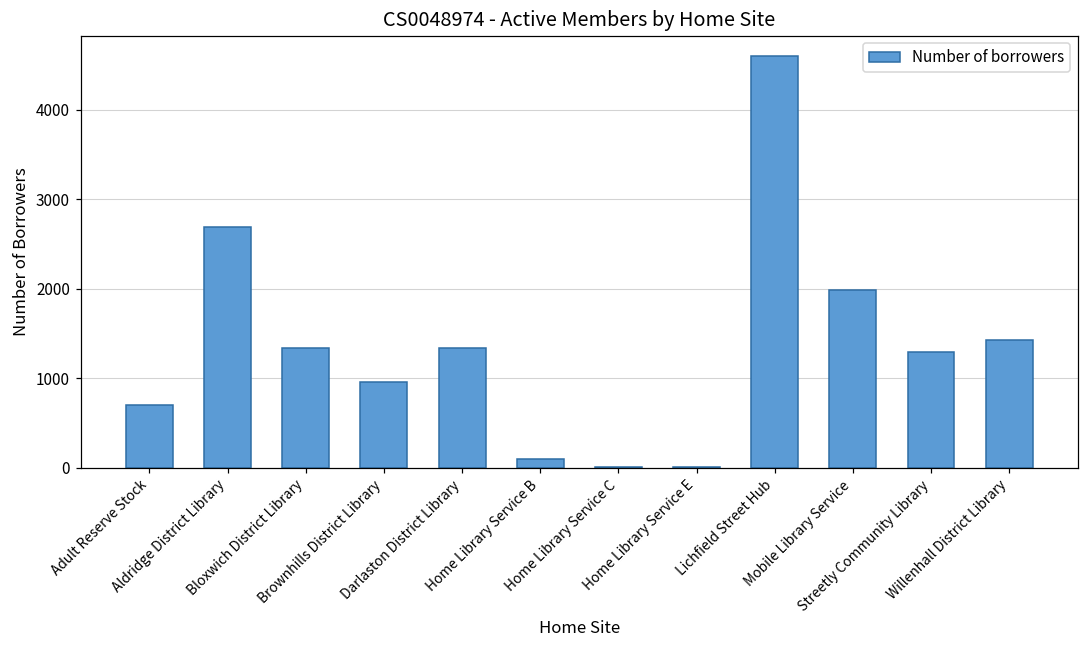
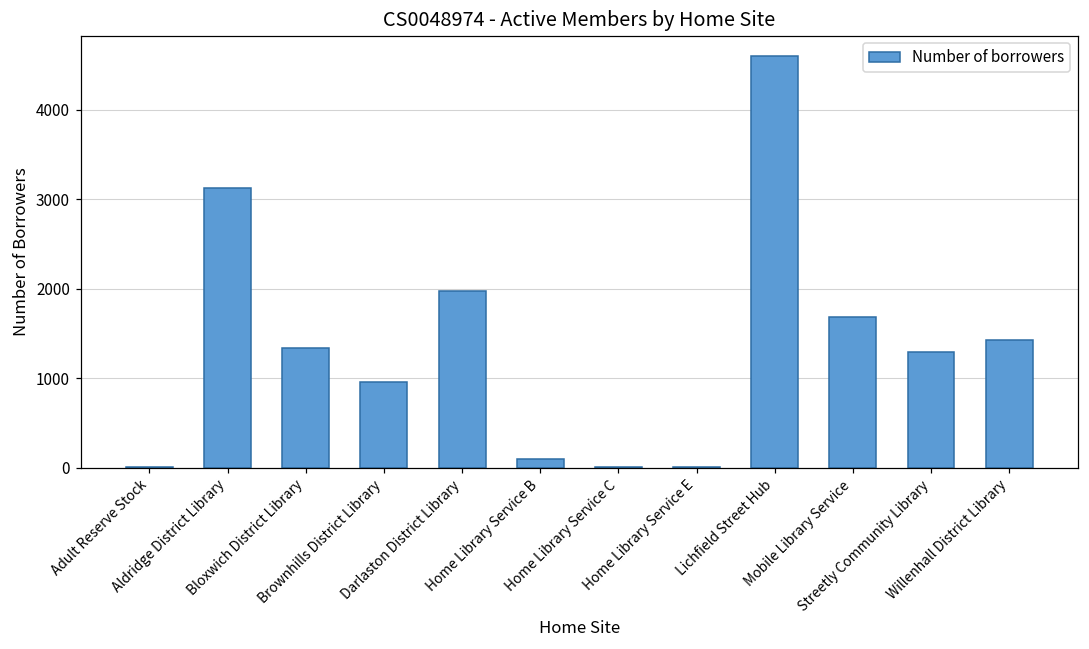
  {
-   "Adult Reserve Stock": 700,
-   "Aldridge District Library": 2700,
+   "Adult Reserve Stock": 0,
+   "Aldridge District Library": 3100,
    "Bloxwich District Library": 1300,
    "Brownhills District Library": 1000,
-   "Darlaston District Library": 1300,
+   "Darlaston District Library": 2000,
    "Home Library Service B": 100,
    "Lichfield Street Hub": 4600,
-   "Mobile Library Service": 2000,
+   "Mobile Library Service": 1700,
    "Streetly Community Library": 1300,
    "Willenhall District Library": 1400
  }
